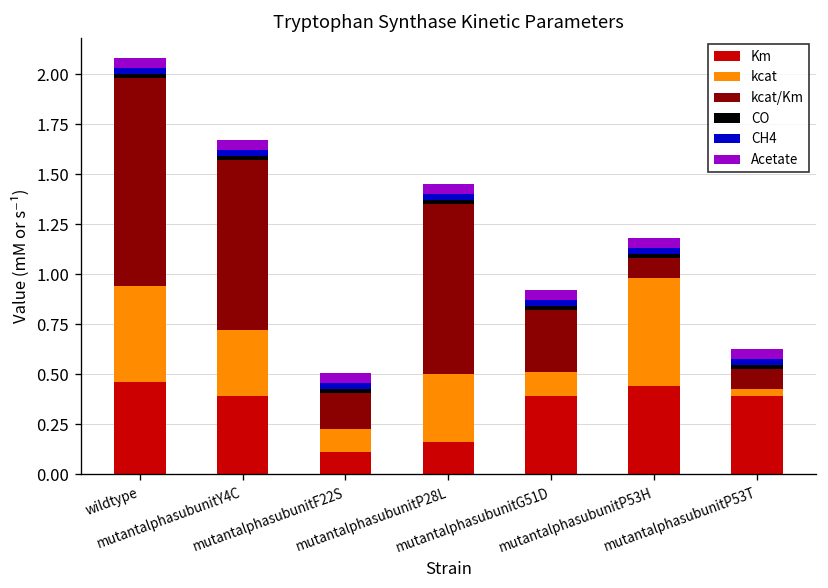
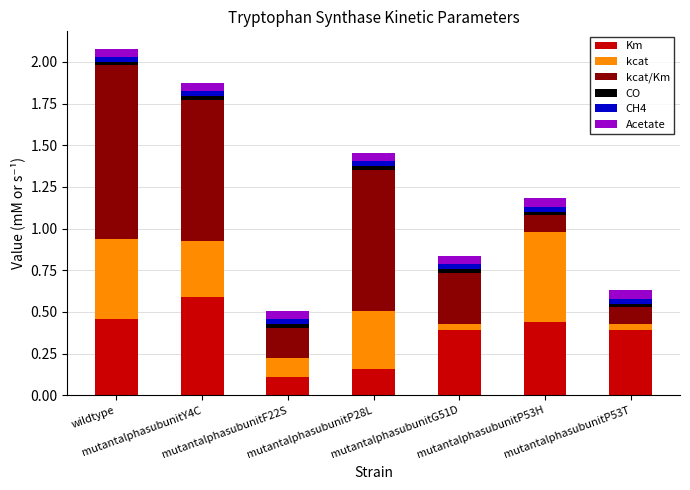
  {
    "Km": {
      "wildtype": 0.46,
-     "mutantalphasubunitY4C": 0.39,
+     "mutantalphasubunitY4C": 0.59,
      "mutantalphasubunitF22S": 0.11,
      "mutantalphasubunitP28L": 0.16,
      "mutantalphasubunitG51D": 0.39,
      "mutantalphasubunitP53H": 0.44,
      "mutantalphasubunitP53T": 0.39
    },
    "kcat": {
      "wildtype": 0.48,
      "mutantalphasubunitY4C": 0.33,
      "mutantalphasubunitF22S": 0.12,
      "mutantalphasubunitP28L": 0.34,
-     "mutantalphasubunitG51D": 0.12,
+     "mutantalphasubunitG51D": 0.03,
      "mutantalphasubunitP53H": 0.54,
      "mutantalphasubunitP53T": 0.04
    },
    "kcat/Km": {
      "wildtype": 1.04,
      "mutantalphasubunitY4C": 0.85,
      "mutantalphasubunitF22S": 0.18,
      "mutantalphasubunitP28L": 0.85,
      "mutantalphasubunitG51D": 0.31,
      "mutantalphasubunitP53H": 0.10,
      "mutantalphasubunitP53T": 0.10
    },
    "CO": {
      "wildtype": 0.02,
      "mutantalphasubunitY4C": 0.02,
      "mutantalphasubunitF22S": 0.02,
      "mutantalphasubunitP28L": 0.02,
      "mutantalphasubunitG51D": 0.02,
      "mutantalphasubunitP53H": 0.02,
      "mutantalphasubunitP53T": 0.02
    },
    "CH4": {
      "wildtype": 0.03,
      "mutantalphasubunitY4C": 0.03,
      "mutantalphasubunitF22S": 0.03,
      "mutantalphasubunitP28L": 0.03,
      "mutantalphasubunitG51D": 0.03,
      "mutantalphasubunitP53H": 0.03,
      "mutantalphasubunitP53T": 0.03
    },
    "Acetate": {
      "wildtype": 0.05,
      "mutantalphasubunitY4C": 0.05,
      "mutantalphasubunitF22S": 0.05,
      "mutantalphasubunitP28L": 0.05,
      "mutantalphasubunitG51D": 0.05,
      "mutantalphasubunitP53H": 0.05,
      "mutantalphasubunitP53T": 0.05
    }
  }
